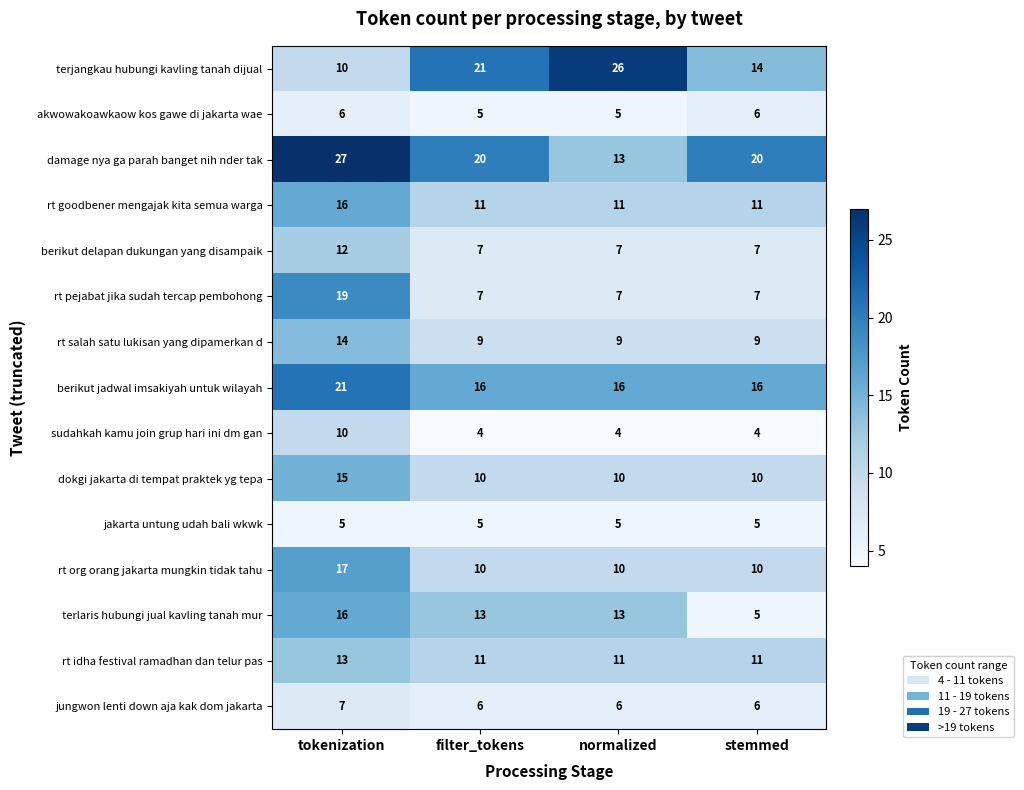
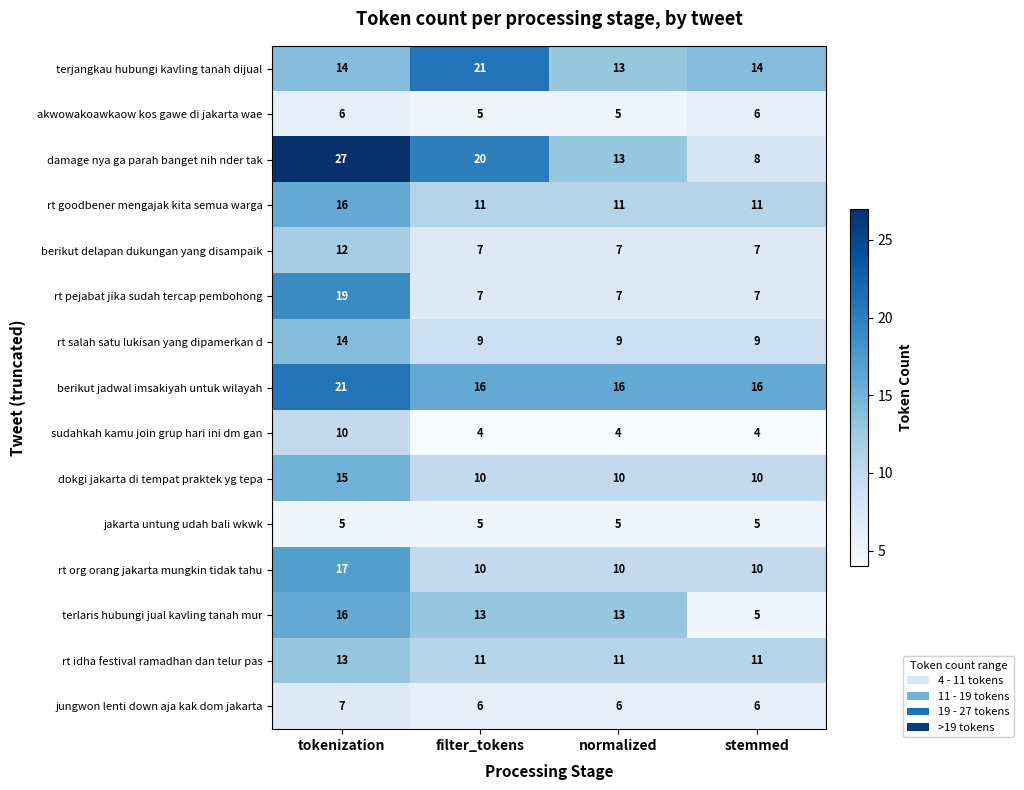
  {
    "terjangkau hubungi kavling tanah dijual": {
-     "tokenization": 10,
+     "tokenization": 14,
      "filter_tokens": 21,
-     "normalized": 26,
+     "normalized": 13,
      "stemmed": 14
    },
    "akwowakoawkaow kos gawe di jakarta wae": {
      "tokenization": 6,
      "filter_tokens": 5,
      "normalized": 5,
      "stemmed": 6
    },
    "damage nya ga parah banget nih nder tak": {
      "tokenization": 27,
      "filter_tokens": 20,
      "normalized": 13,
-     "stemmed": 20
+     "stemmed": 8
    },
    "rt goodbener mengajak kita semua warga": {
      "tokenization": 16,
      "filter_tokens": 11,
      "normalized": 11,
      "stemmed": 11
    },
    "berikut delapan dukungan yang disampaik": {
      "tokenization": 12,
      "filter_tokens": 7,
      "normalized": 7,
      "stemmed": 7
    },
    "rt pejabat jika sudah tercap pembohong": {
      "tokenization": 19,
      "filter_tokens": 7,
      "normalized": 7,
      "stemmed": 7
    },
    "rt salah satu lukisan yang dipamerkan d": {
      "tokenization": 14,
      "filter_tokens": 9,
      "normalized": 9,
      "stemmed": 9
    },
    "berikut jadwal imsakiyah untuk wilayah": {
      "tokenization": 21,
      "filter_tokens": 16,
      "normalized": 16,
      "stemmed": 16
    },
    "sudahkah kamu join grup hari ini dm gan": {
      "tokenization": 10,
      "filter_tokens": 4,
      "normalized": 4,
      "stemmed": 4
    },
    "dokgi jakarta di tempat praktek yg tepa": {
      "tokenization": 15,
      "filter_tokens": 10,
      "normalized": 10,
      "stemmed": 10
    },
    "jakarta untung udah bali wkwk": {
      "tokenization": 5,
      "filter_tokens": 5,
      "normalized": 5,
      "stemmed": 5
    },
    "rt org orang jakarta mungkin tidak tahu": {
      "tokenization": 17,
      "filter_tokens": 10,
      "normalized": 10,
      "stemmed": 10
    },
    "terlaris hubungi jual kavling tanah mur": {
      "tokenization": 16,
      "filter_tokens": 13,
      "normalized": 13,
      "stemmed": 5
    },
    "rt idha festival ramadhan dan telur pas": {
      "tokenization": 13,
      "filter_tokens": 11,
      "normalized": 11,
      "stemmed": 11
    },
    "jungwon lenti down aja kak dom jakarta": {
      "tokenization": 7,
      "filter_tokens": 6,
      "normalized": 6,
      "stemmed": 6
    }
  }
